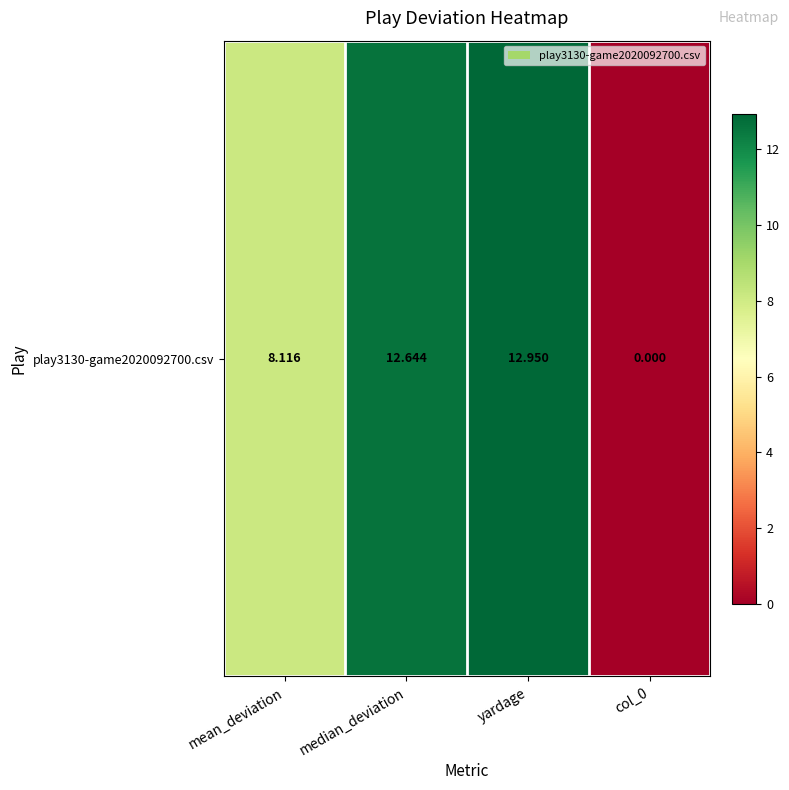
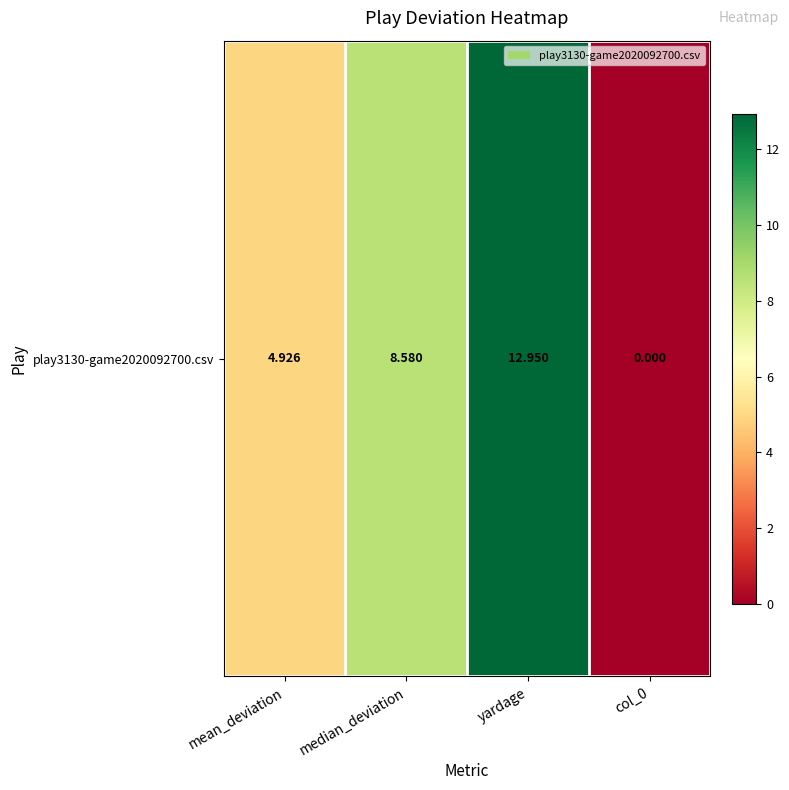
  {
    "play3130-game2020092700.csv": {
-     "mean_deviation": 8.116,
-     "median_deviation": 12.644,
+     "mean_deviation": 4.926,
+     "median_deviation": 8.580,
      "yardage": 12.950,
      "col_0": 0.000
    }
  }
